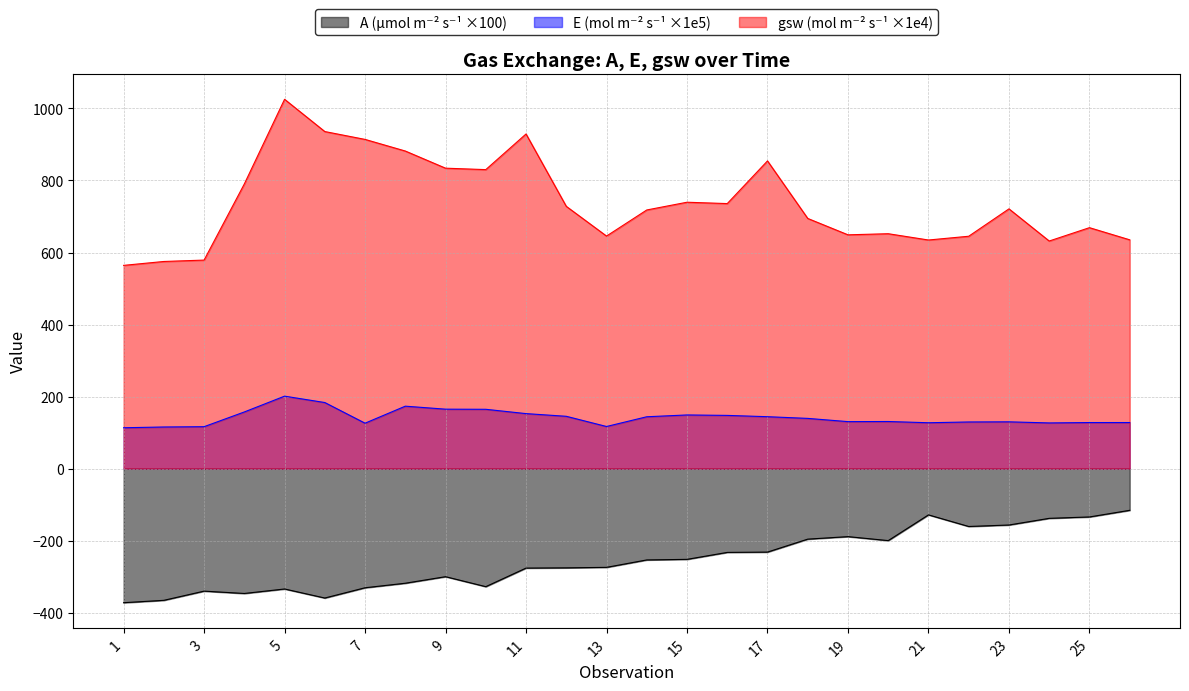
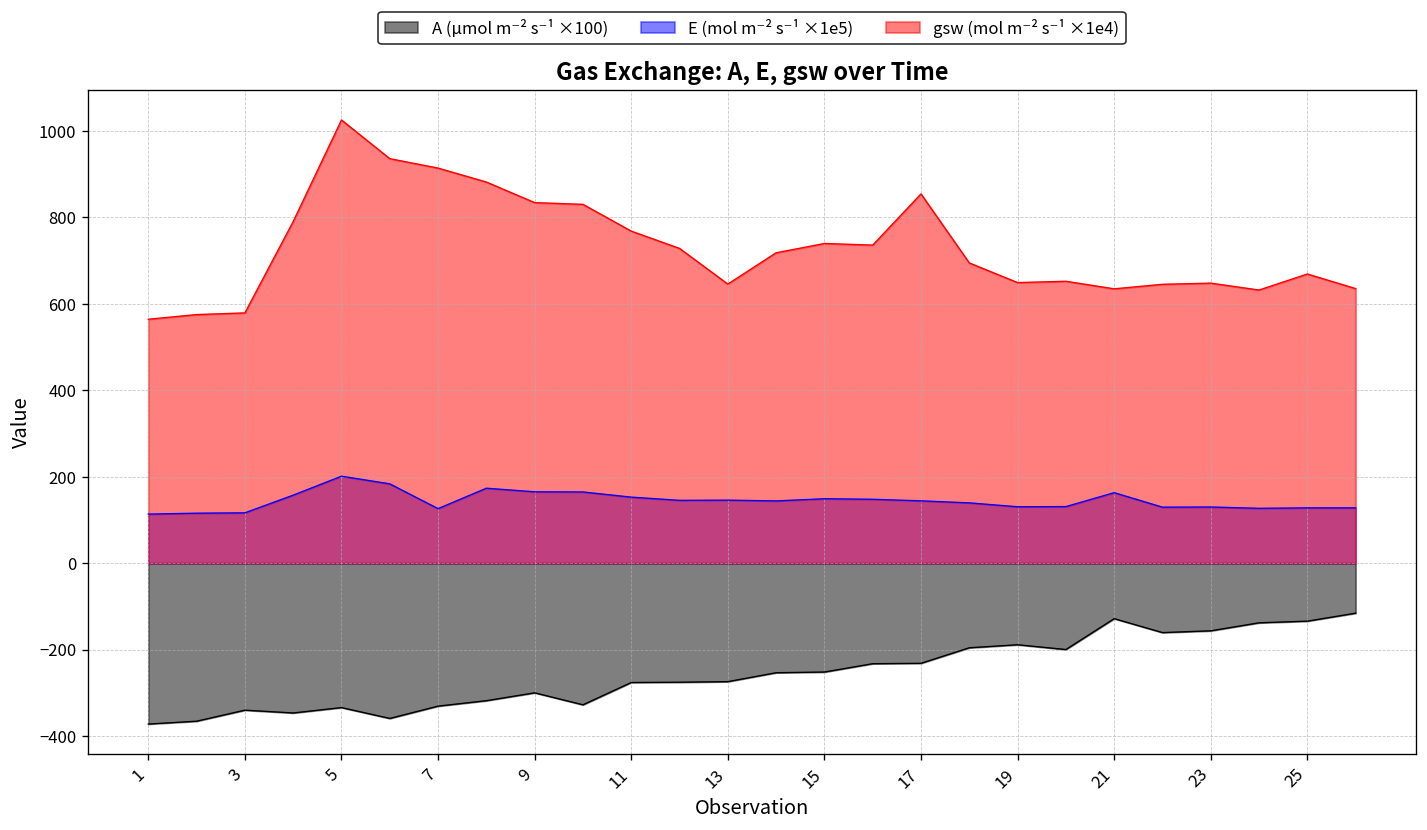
  {
    "E (mol m⁻² s⁻¹ ×1e5)": {
      "1": 110,
      "3": 120,
      "5": 200,
      "7": 130,
      "9": 170,
      "11": 150,
-     "13": 120,
+     "13": 150,
      "15": 150,
      "17": 140,
      "19": 130,
-     "21": 130,
+     "21": 160,
      "23": 130,
      "25": 130
    },
    "gsw (mol m⁻² s⁻¹ ×1e4)": {
      "1": 560,
      "3": 580,
      "5": 1030,
      "7": 910,
      "9": 830,
-     "11": 930,
+     "11": 770,
      "13": 650,
      "15": 740,
      "17": 850,
      "19": 650,
      "21": 630,
-     "23": 720,
+     "23": 650,
      "25": 670
    }
  }
